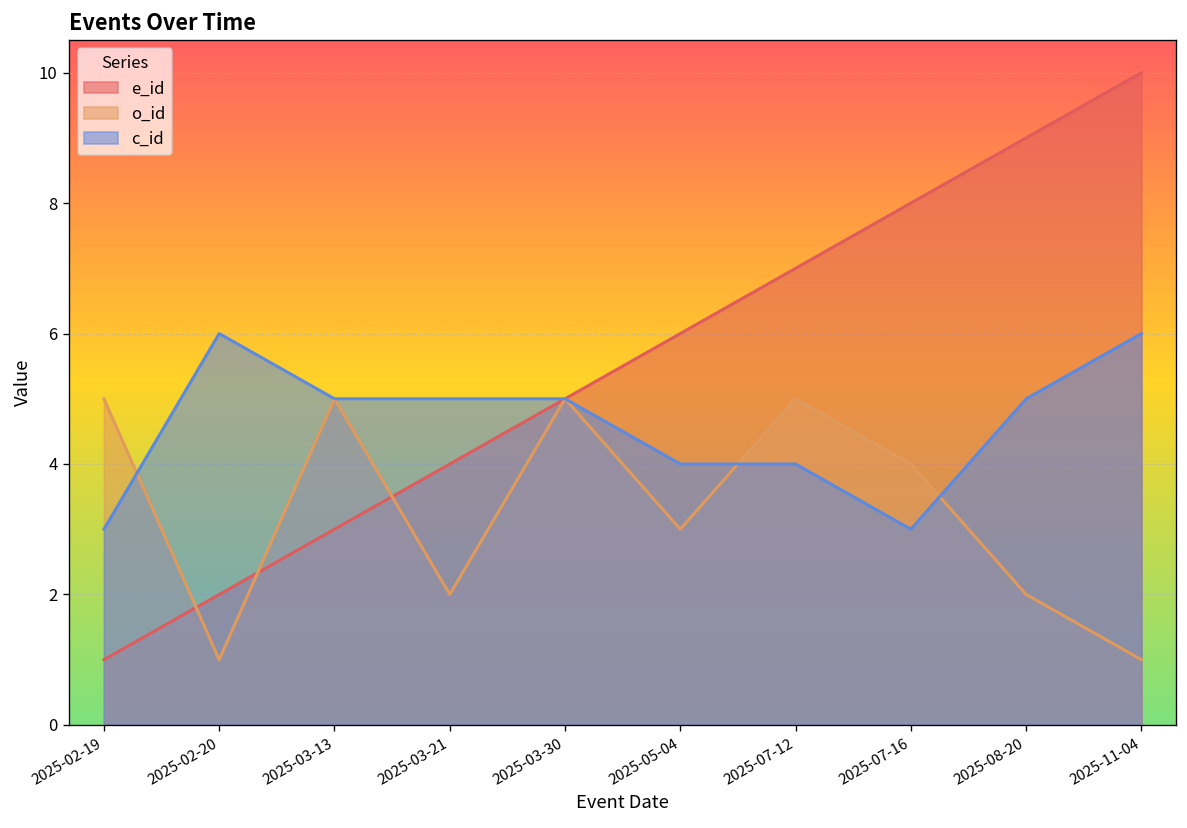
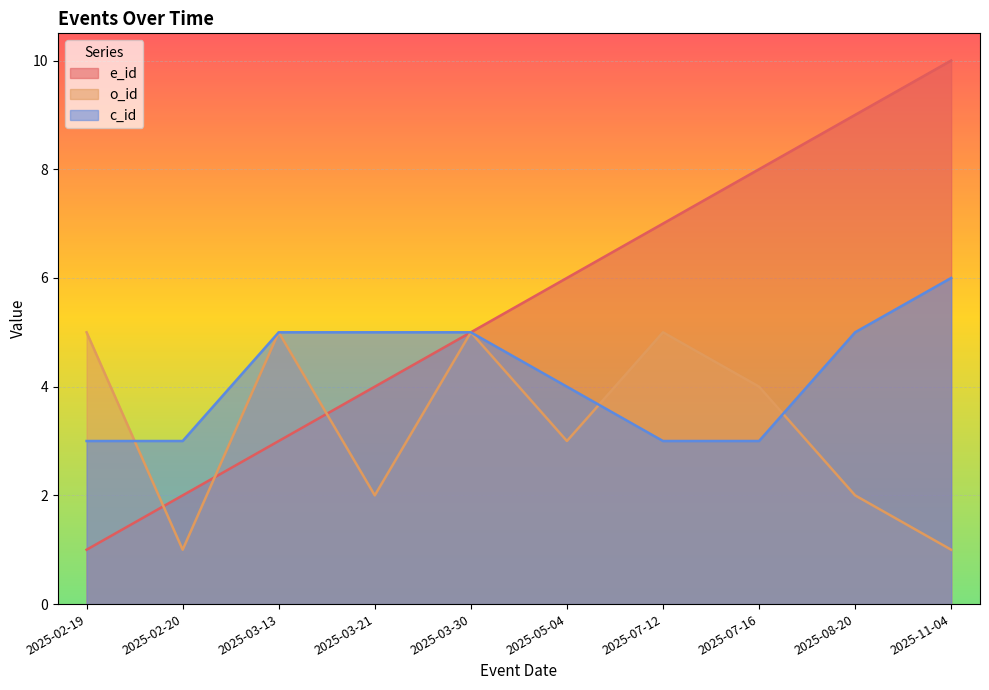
  {
    "c_id": {
      "2025-02-19": 3,
-     "2025-02-20": 6,
+     "2025-02-20": 3,
      "2025-03-21": 5,
      "2025-05-04": 4,
-     "2025-07-12": 4,
+     "2025-07-12": 3,
      "2025-07-16": 3,
      "2025-08-20": 5,
      "2025-11-04": 6
    }
  }
